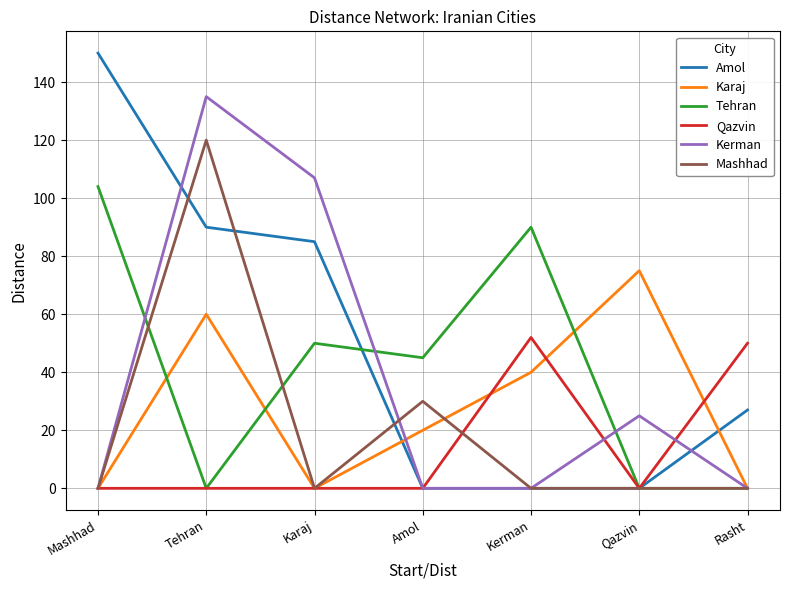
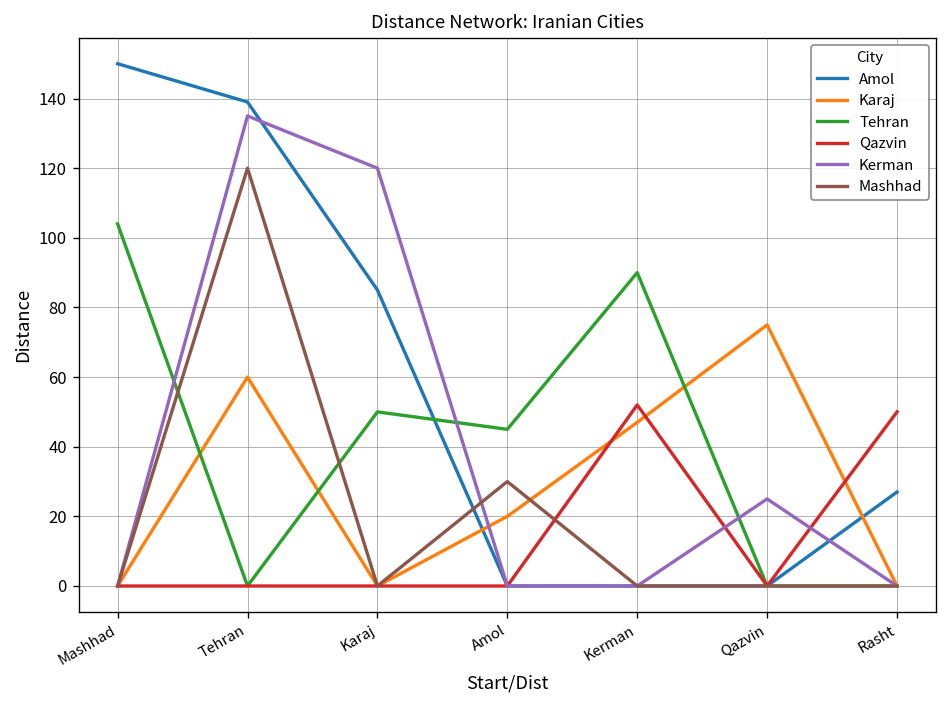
  {
    "Amol": {
      "Mashhad": 150,
-     "Tehran": 90,
+     "Tehran": 139,
      "Karaj": 85,
      "Rasht": 27
    },
    "Karaj": {
      "Tehran": 60,
      "Amol": 20,
-     "Kerman": 40,
+     "Kerman": 47,
      "Qazvin": 75
    },
    "Tehran": {
      "Mashhad": 104,
      "Karaj": 50,
      "Amol": 45,
      "Kerman": 90
    },
    "Qazvin": {
      "Kerman": 52,
      "Rasht": 50
    },
    "Kerman": {
      "Tehran": 135,
-     "Karaj": 107,
+     "Karaj": 120,
      "Qazvin": 25
    },
    "Mashhad": {
      "Tehran": 120,
      "Amol": 30
    }
  }
